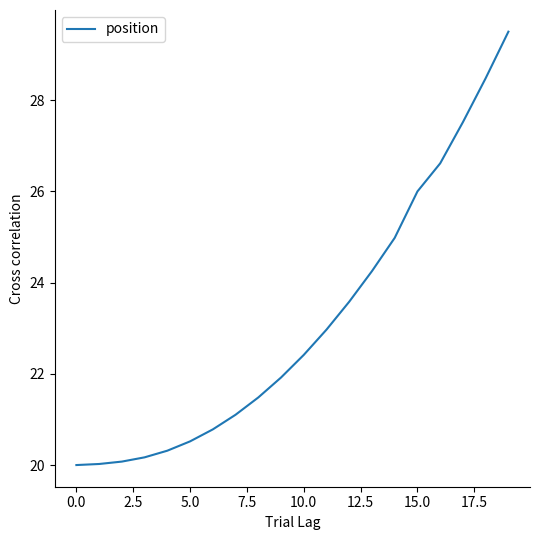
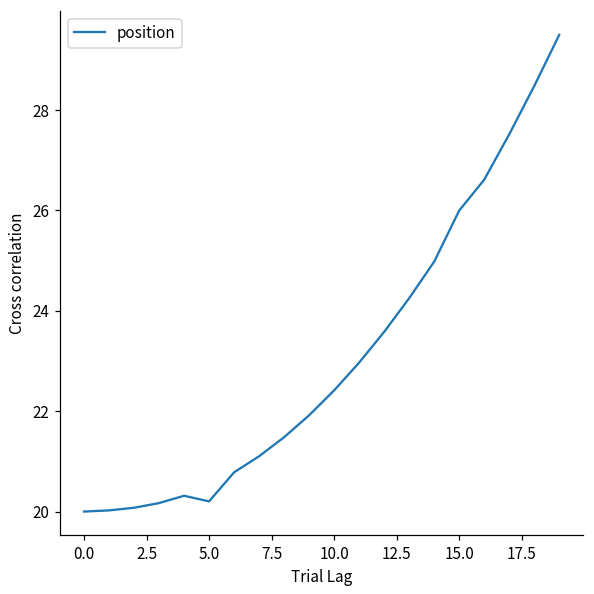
  {
    "0.0": 20.0,
-   "5.0": 20.5,
+   "5.0": 20.2,
    "10.0": 22.4,
    "15.0": 26.0
  }
